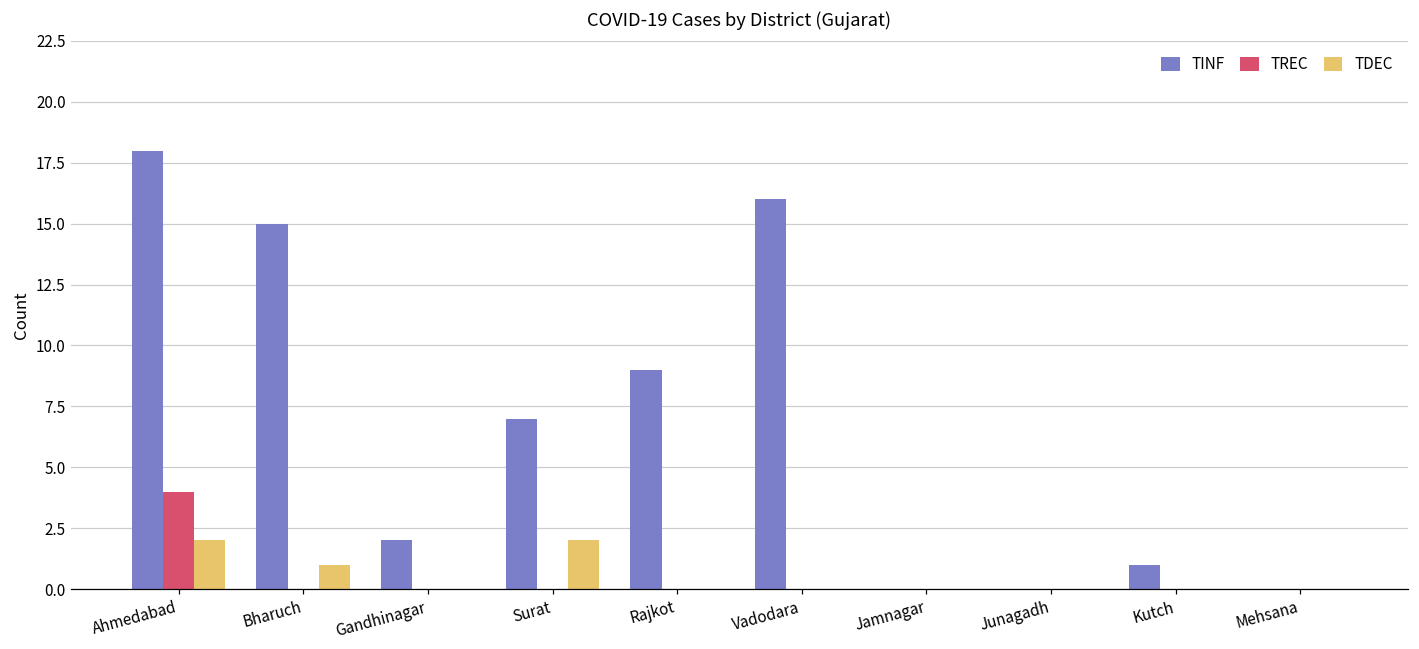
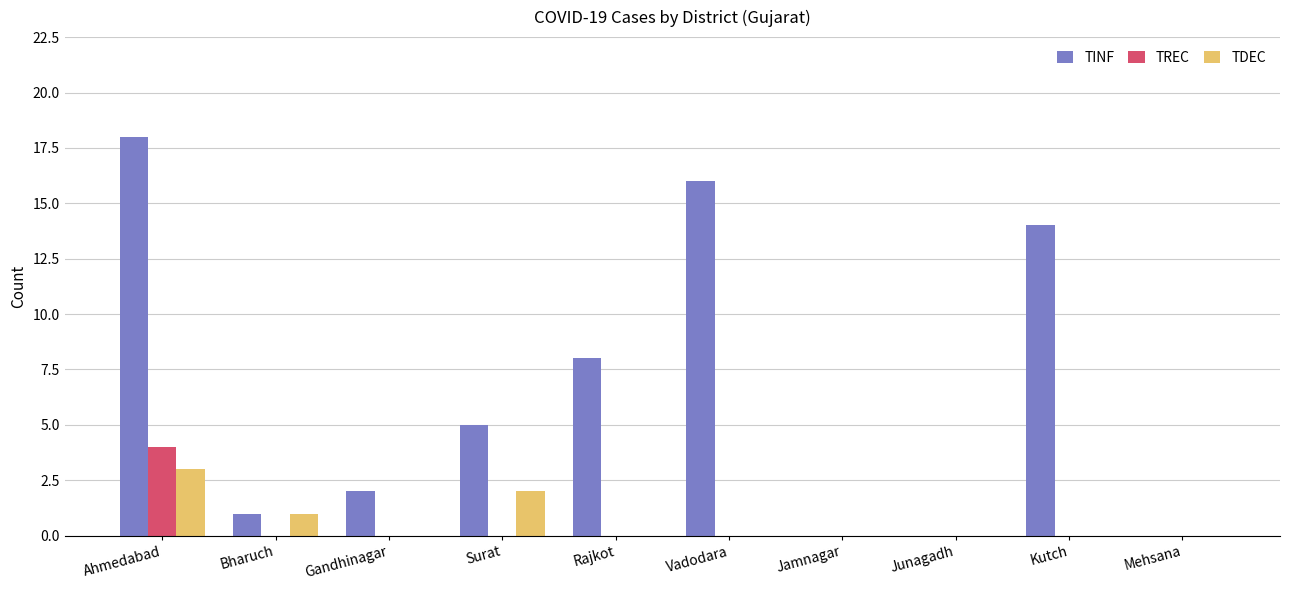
  {
    "TINF": {
      "Ahmedabad": 18,
-     "Bharuch": 15,
+     "Bharuch": 1,
      "Gandhinagar": 2,
-     "Surat": 7,
-     "Rajkot": 9,
+     "Surat": 5,
+     "Rajkot": 8,
      "Vadodara": 16,
      "Jamnagar": 0,
      "Junagadh": 0,
-     "Kutch": 1,
+     "Kutch": 14,
      "Mehsana": 0
    },
    "TREC": {
      "Ahmedabad": 4,
      "Bharuch": 0,
      "Gandhinagar": 0,
      "Surat": 0,
      "Rajkot": 0,
      "Vadodara": 0,
      "Jamnagar": 0,
      "Junagadh": 0,
      "Kutch": 0,
      "Mehsana": 0
    },
    "TDEC": {
-     "Ahmedabad": 2,
+     "Ahmedabad": 3,
      "Bharuch": 1,
      "Gandhinagar": 0,
      "Surat": 2,
      "Rajkot": 0,
      "Vadodara": 0,
      "Jamnagar": 0,
      "Junagadh": 0,
      "Kutch": 0,
      "Mehsana": 0
    }
  }
